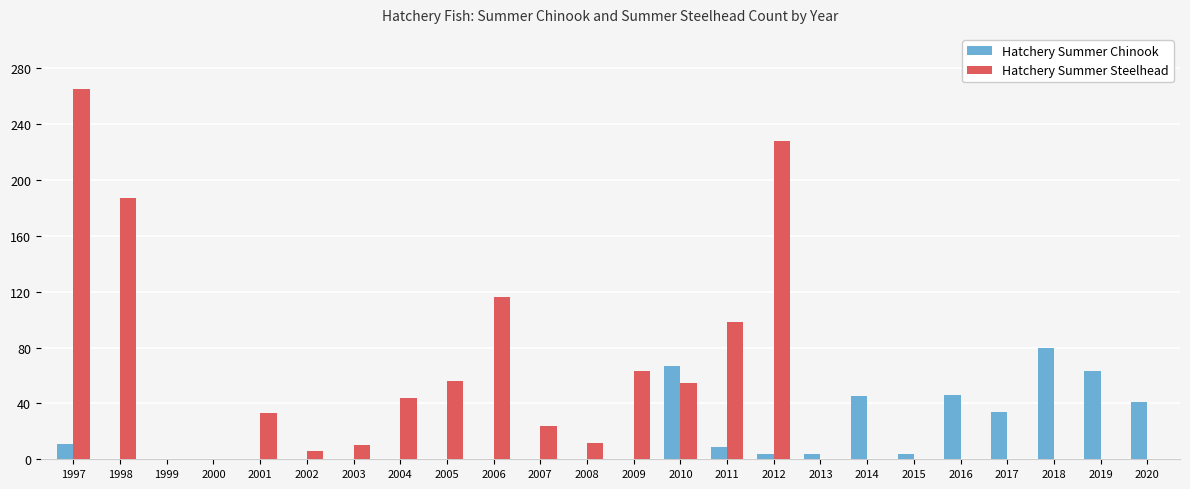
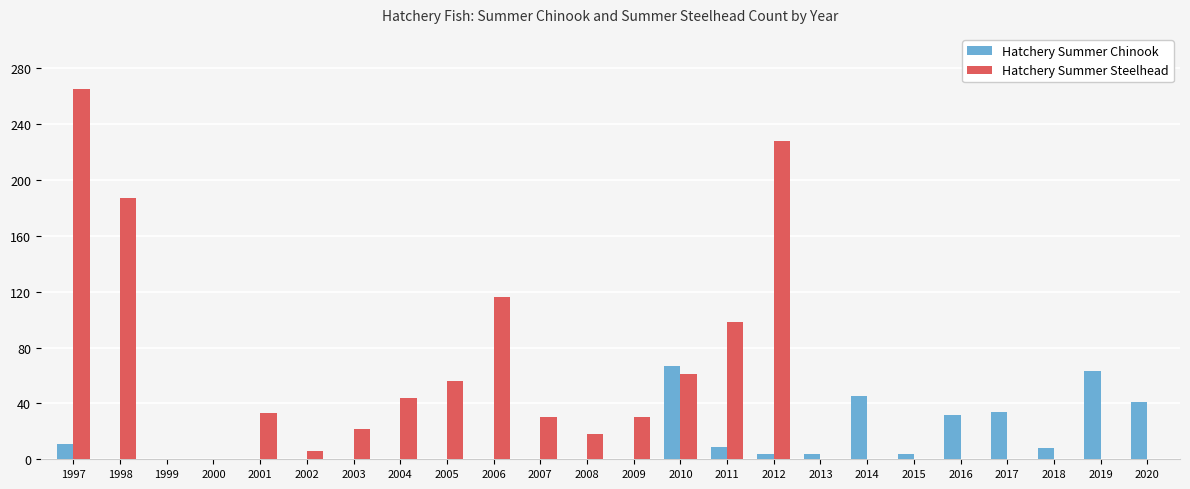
  {
    "Hatchery Summer Chinook": {
      "1997": 11,
      "1998": 0,
      "1999": 0,
      "2000": 0,
      "2001": 0,
      "2002": 0,
      "2003": 0,
      "2004": 0,
      "2005": 0,
      "2006": 0,
      "2007": 0,
      "2008": 0,
      "2009": 0,
      "2010": 67,
      "2011": 9,
      "2012": 4,
      "2013": 4,
      "2014": 45,
      "2015": 4,
-     "2016": 46,
+     "2016": 32,
      "2017": 34,
-     "2018": 80,
+     "2018": 8,
      "2019": 63,
      "2020": 41
    },
    "Hatchery Summer Steelhead": {
      "1997": 265,
      "1998": 187,
      "1999": 0,
      "2000": 0,
      "2001": 33,
      "2002": 6,
-     "2003": 10,
+     "2003": 22,
      "2004": 44,
      "2005": 56,
      "2006": 116,
-     "2007": 24,
-     "2008": 12,
-     "2009": 63,
-     "2010": 55,
+     "2007": 30,
+     "2008": 18,
+     "2009": 30,
+     "2010": 61,
      "2011": 98,
      "2012": 228,
      "2013": 0,
      "2014": 0,
      "2015": 0,
      "2016": 0,
      "2017": 0,
      "2018": 0,
      "2019": 0,
      "2020": 0
    }
  }
